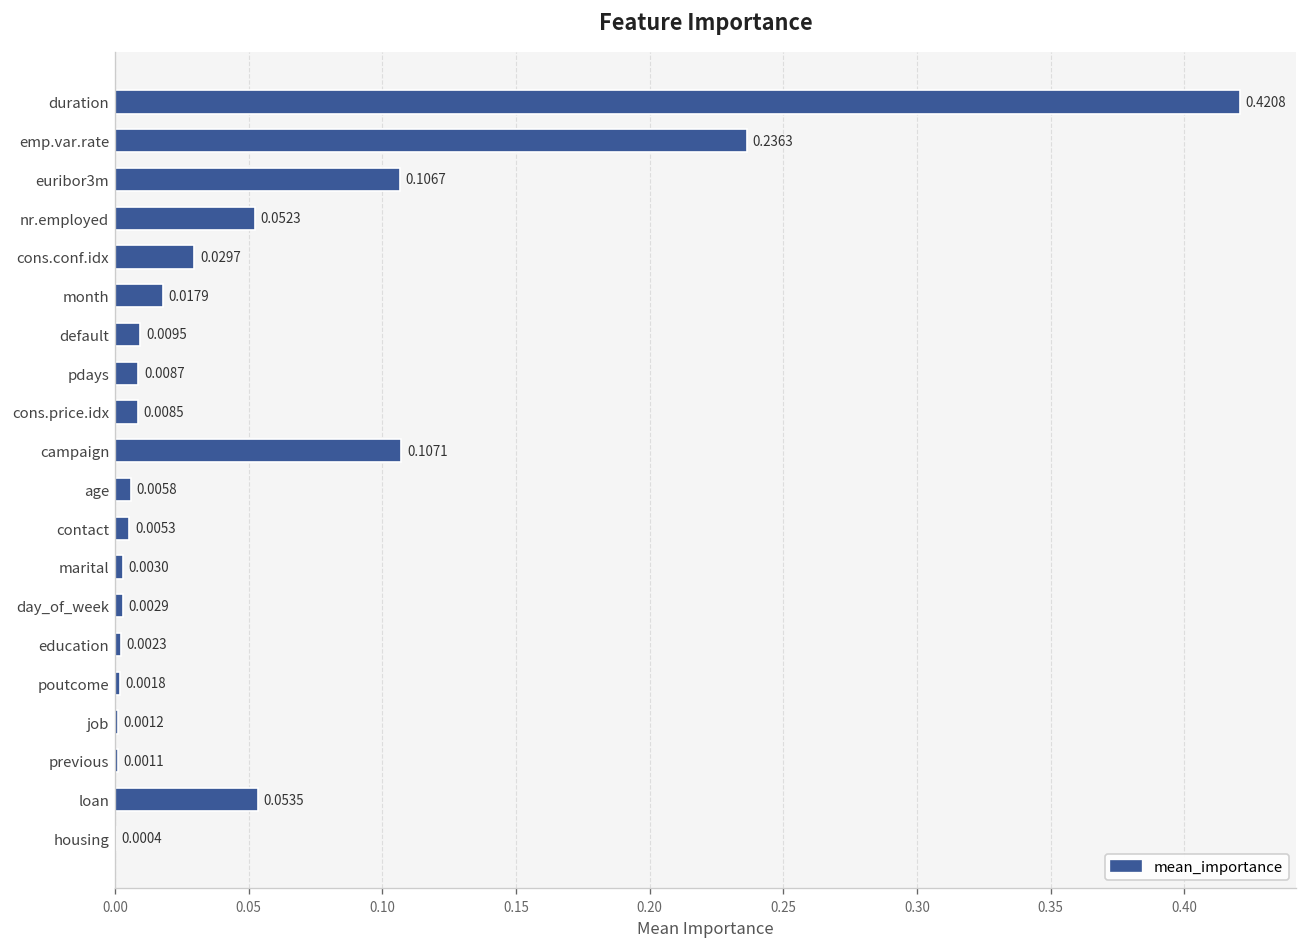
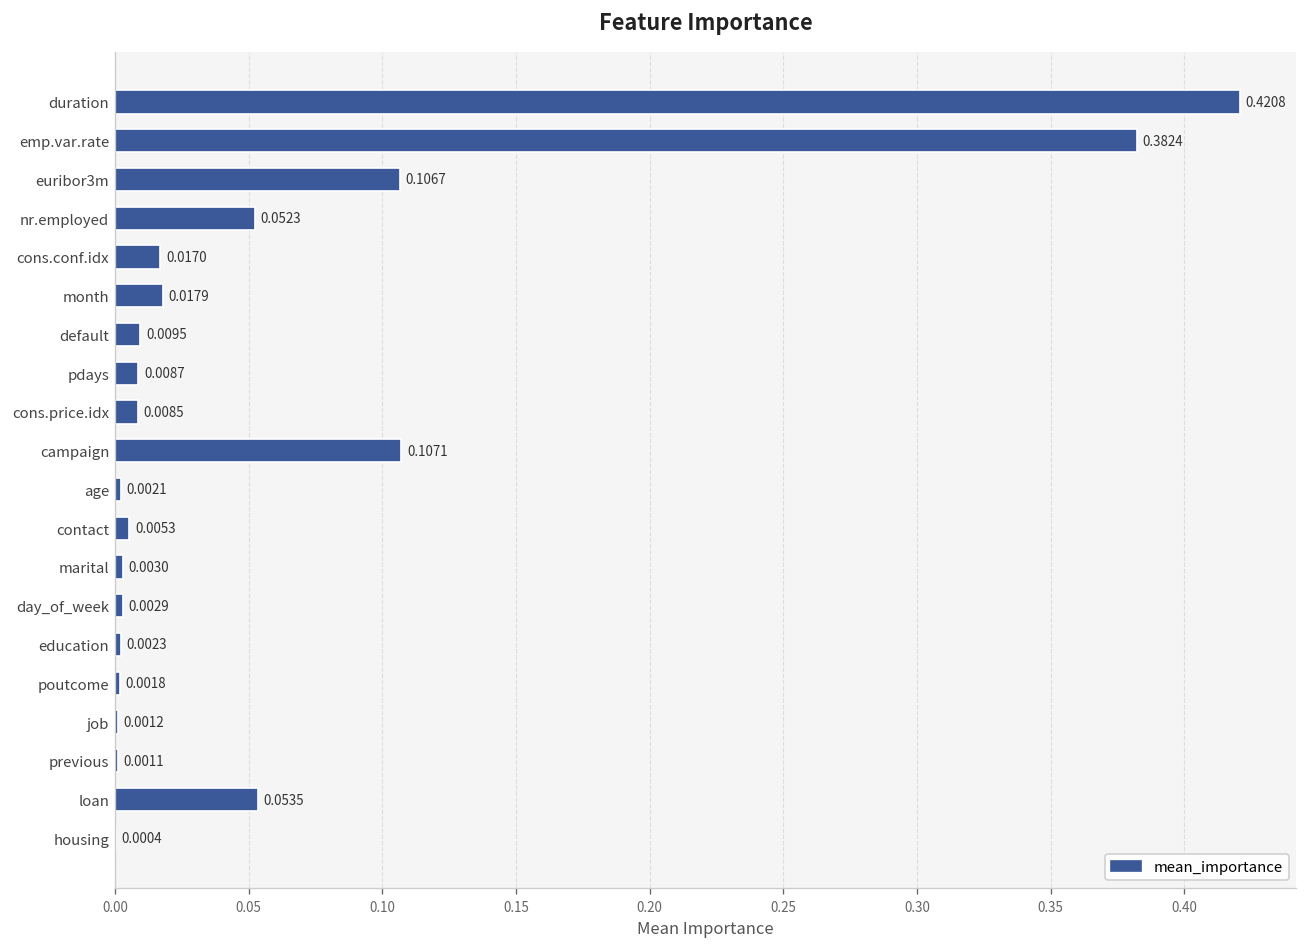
  {
    "duration": 0.4208,
-   "emp.var.rate": 0.2363,
+   "emp.var.rate": 0.3824,
    "euribor3m": 0.1067,
    "nr.employed": 0.0523,
-   "cons.conf.idx": 0.0297,
+   "cons.conf.idx": 0.0170,
    "month": 0.0179,
    "default": 0.0095,
    "pdays": 0.0087,
    "cons.price.idx": 0.0085,
    "campaign": 0.1071,
-   "age": 0.0058,
+   "age": 0.0021,
    "contact": 0.0053,
    "marital": 0.0030,
    "day_of_week": 0.0029,
    "education": 0.0023,
    "poutcome": 0.0018,
    "job": 0.0012,
    "previous": 0.0011,
    "loan": 0.0535,
    "housing": 0.0004
  }
